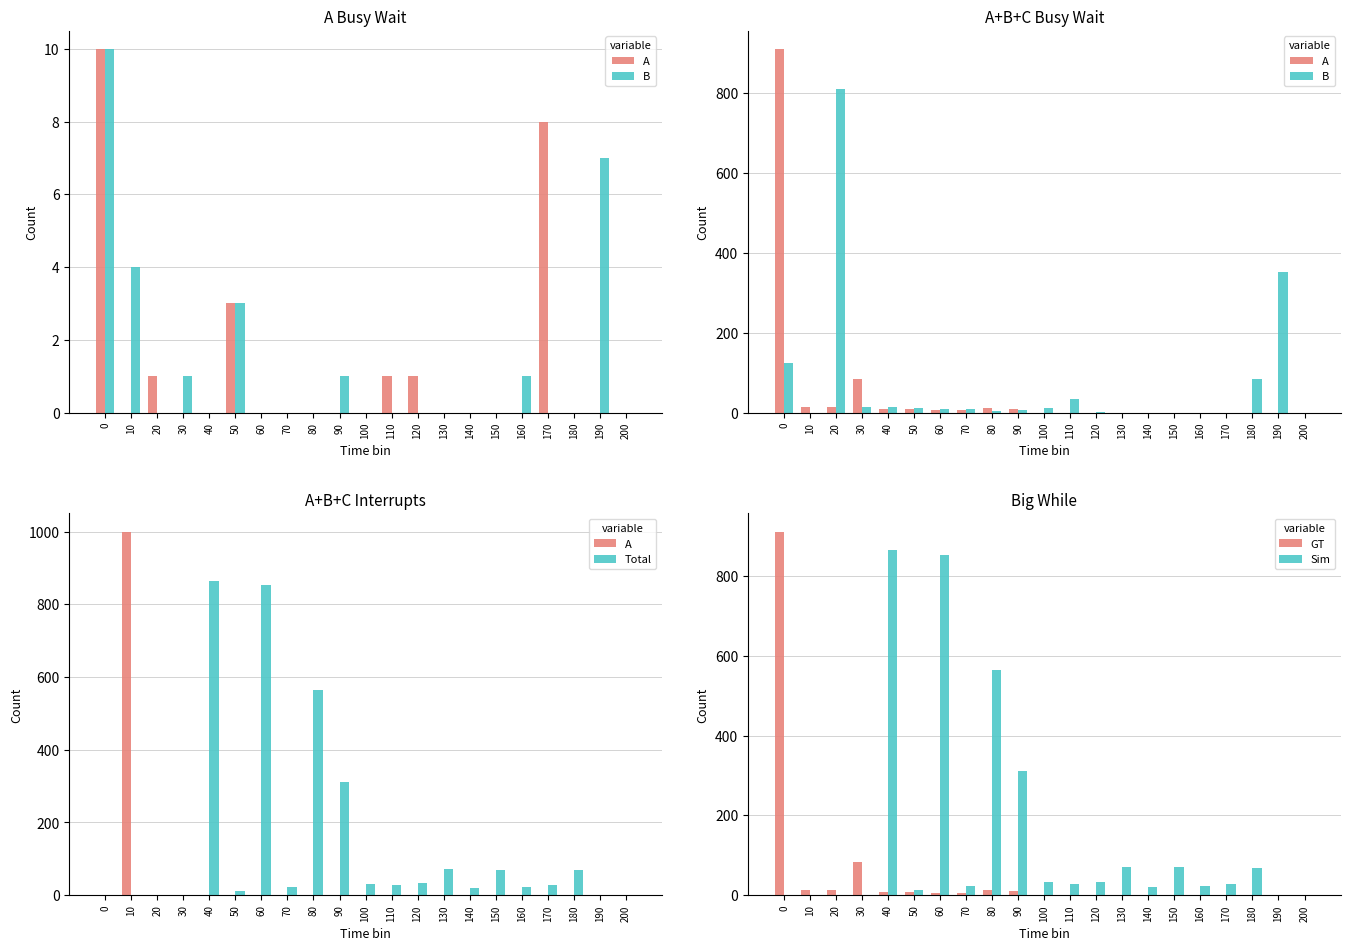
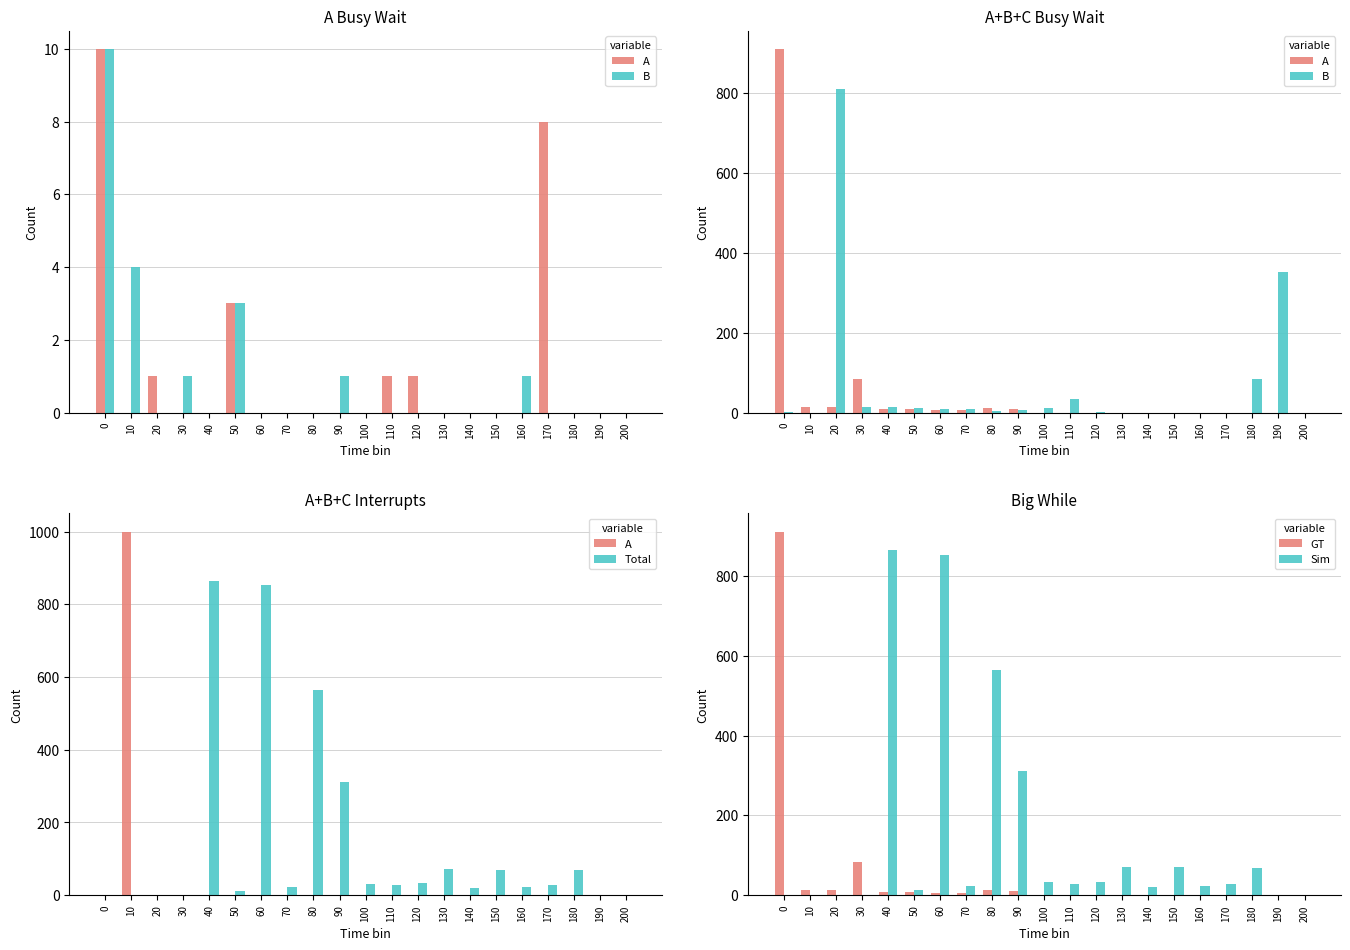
  {
    "A Busy Wait": {
      "A": {
        "0": 10,
        "10": 0,
        "20": 1,
        "30": 0,
        "40": 0,
        "50": 3,
        "60": 0,
        "70": 0,
        "80": 0,
        "90": 0,
        "100": 0,
        "110": 1,
        "120": 1,
        "130": 0,
        "140": 0,
        "150": 0,
        "160": 0,
        "170": 8,
        "180": 0,
        "190": 0,
        "200": 0
      },
      "B": {
        "0": 10,
        "10": 4,
        "20": 0,
        "30": 1,
        "40": 0,
        "50": 3,
        "60": 0,
        "70": 0,
        "80": 0,
        "90": 1,
        "100": 0,
        "110": 0,
        "120": 0,
        "130": 0,
        "140": 0,
        "150": 0,
        "160": 1,
        "170": 0,
        "180": 0,
-       "190": 7,
+       "190": 0,
        "200": 0
      }
    },
    "A+B+C Busy Wait": {
      "A": {
        "0": 910,
        "10": 10,
        "20": 10,
        "30": 80,
        "40": 10,
        "50": 10,
        "80": 10,
        "90": 10,
        "100": 0,
        "110": 0,
        "120": 0,
        "130": 0,
        "140": 0,
        "150": 0,
        "160": 0,
        "170": 0,
        "180": 0,
        "190": 0,
        "200": 0
      },
      "B": {
-       "0": 130,
+       "0": 0,
        "10": 0,
        "20": 810,
        "30": 10,
        "40": 10,
        "50": 10,
        "60": 10,
        "70": 10,
        "100": 10,
        "110": 30,
        "130": 0,
        "140": 0,
        "150": 0,
        "160": 0,
        "170": 0,
        "180": 90,
        "190": 350,
        "200": 0
      }
    },
    "A+B+C Interrupts": {
      "A": {
        "0": 0,
        "10": 1000,
        "20": 0,
        "30": 0,
        "40": 0,
        "50": 0,
        "60": 0,
        "70": 0,
        "80": 0,
        "90": 0,
        "100": 0,
        "110": 0,
        "120": 0,
        "130": 0,
        "140": 0,
        "150": 0,
        "160": 0,
        "170": 0,
        "180": 0,
        "190": 0,
        "200": 0
      },
      "Total": {
        "0": 0,
        "10": 0,
        "20": 0,
        "30": 0,
        "40": 870,
        "50": 10,
        "60": 850,
        "70": 20,
        "80": 560,
        "90": 310,
        "100": 30,
        "110": 30,
        "120": 30,
        "130": 70,
        "140": 20,
        "150": 70,
        "160": 20,
        "170": 30,
        "180": 70,
        "190": 0,
        "200": 0
      }
    },
    "Big While": {
      "GT": {
        "0": 910,
        "10": 10,
        "20": 10,
        "30": 80,
        "40": 10,
        "50": 10,
        "80": 10,
        "90": 10,
        "100": 0,
        "110": 0,
        "120": 0,
        "130": 0,
        "140": 0,
        "150": 0,
        "160": 0,
        "170": 0,
        "180": 0,
        "190": 0,
        "200": 0
      },
      "Sim": {
        "0": 0,
        "10": 0,
        "20": 0,
        "30": 0,
        "40": 870,
        "50": 10,
        "60": 850,
        "70": 20,
        "80": 560,
        "90": 310,
        "100": 30,
        "110": 30,
        "120": 30,
        "130": 70,
        "140": 20,
        "150": 70,
        "160": 20,
        "170": 30,
        "180": 70,
        "190": 0,
        "200": 0
      }
    }
  }
